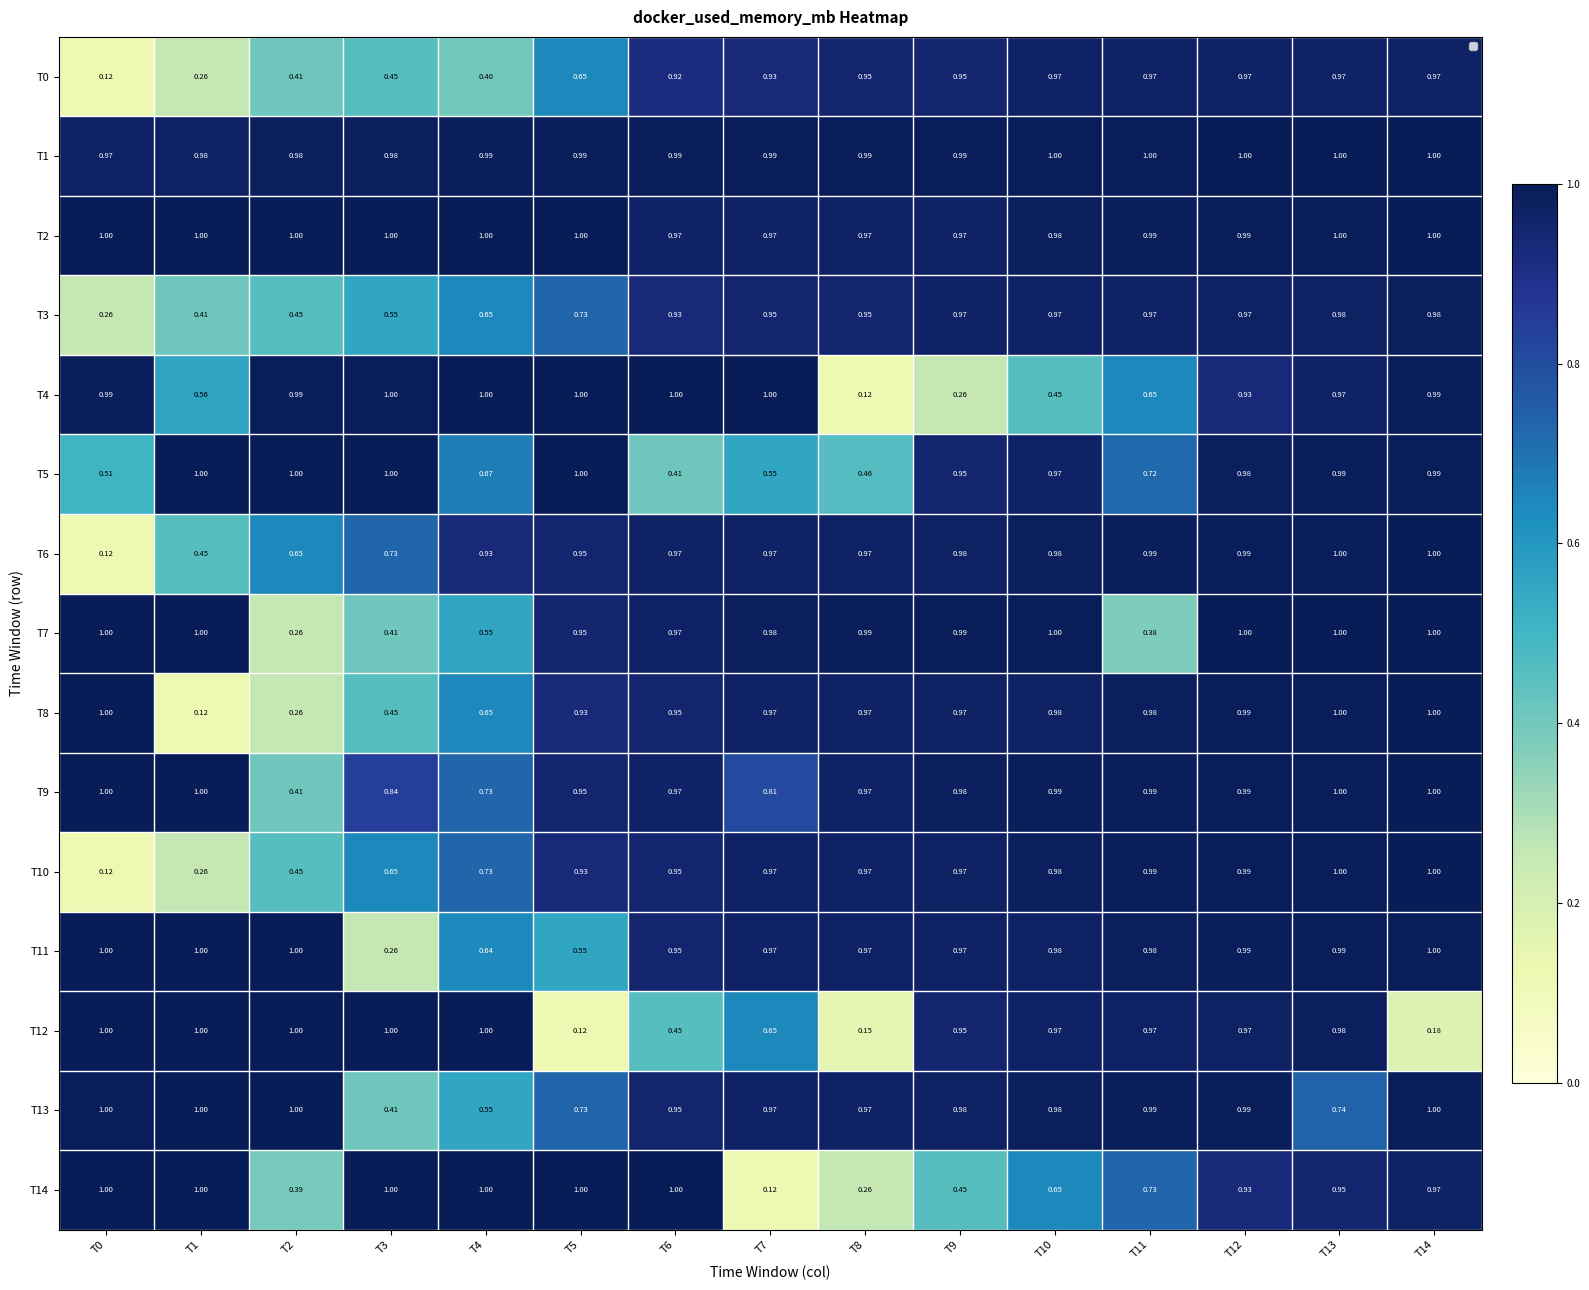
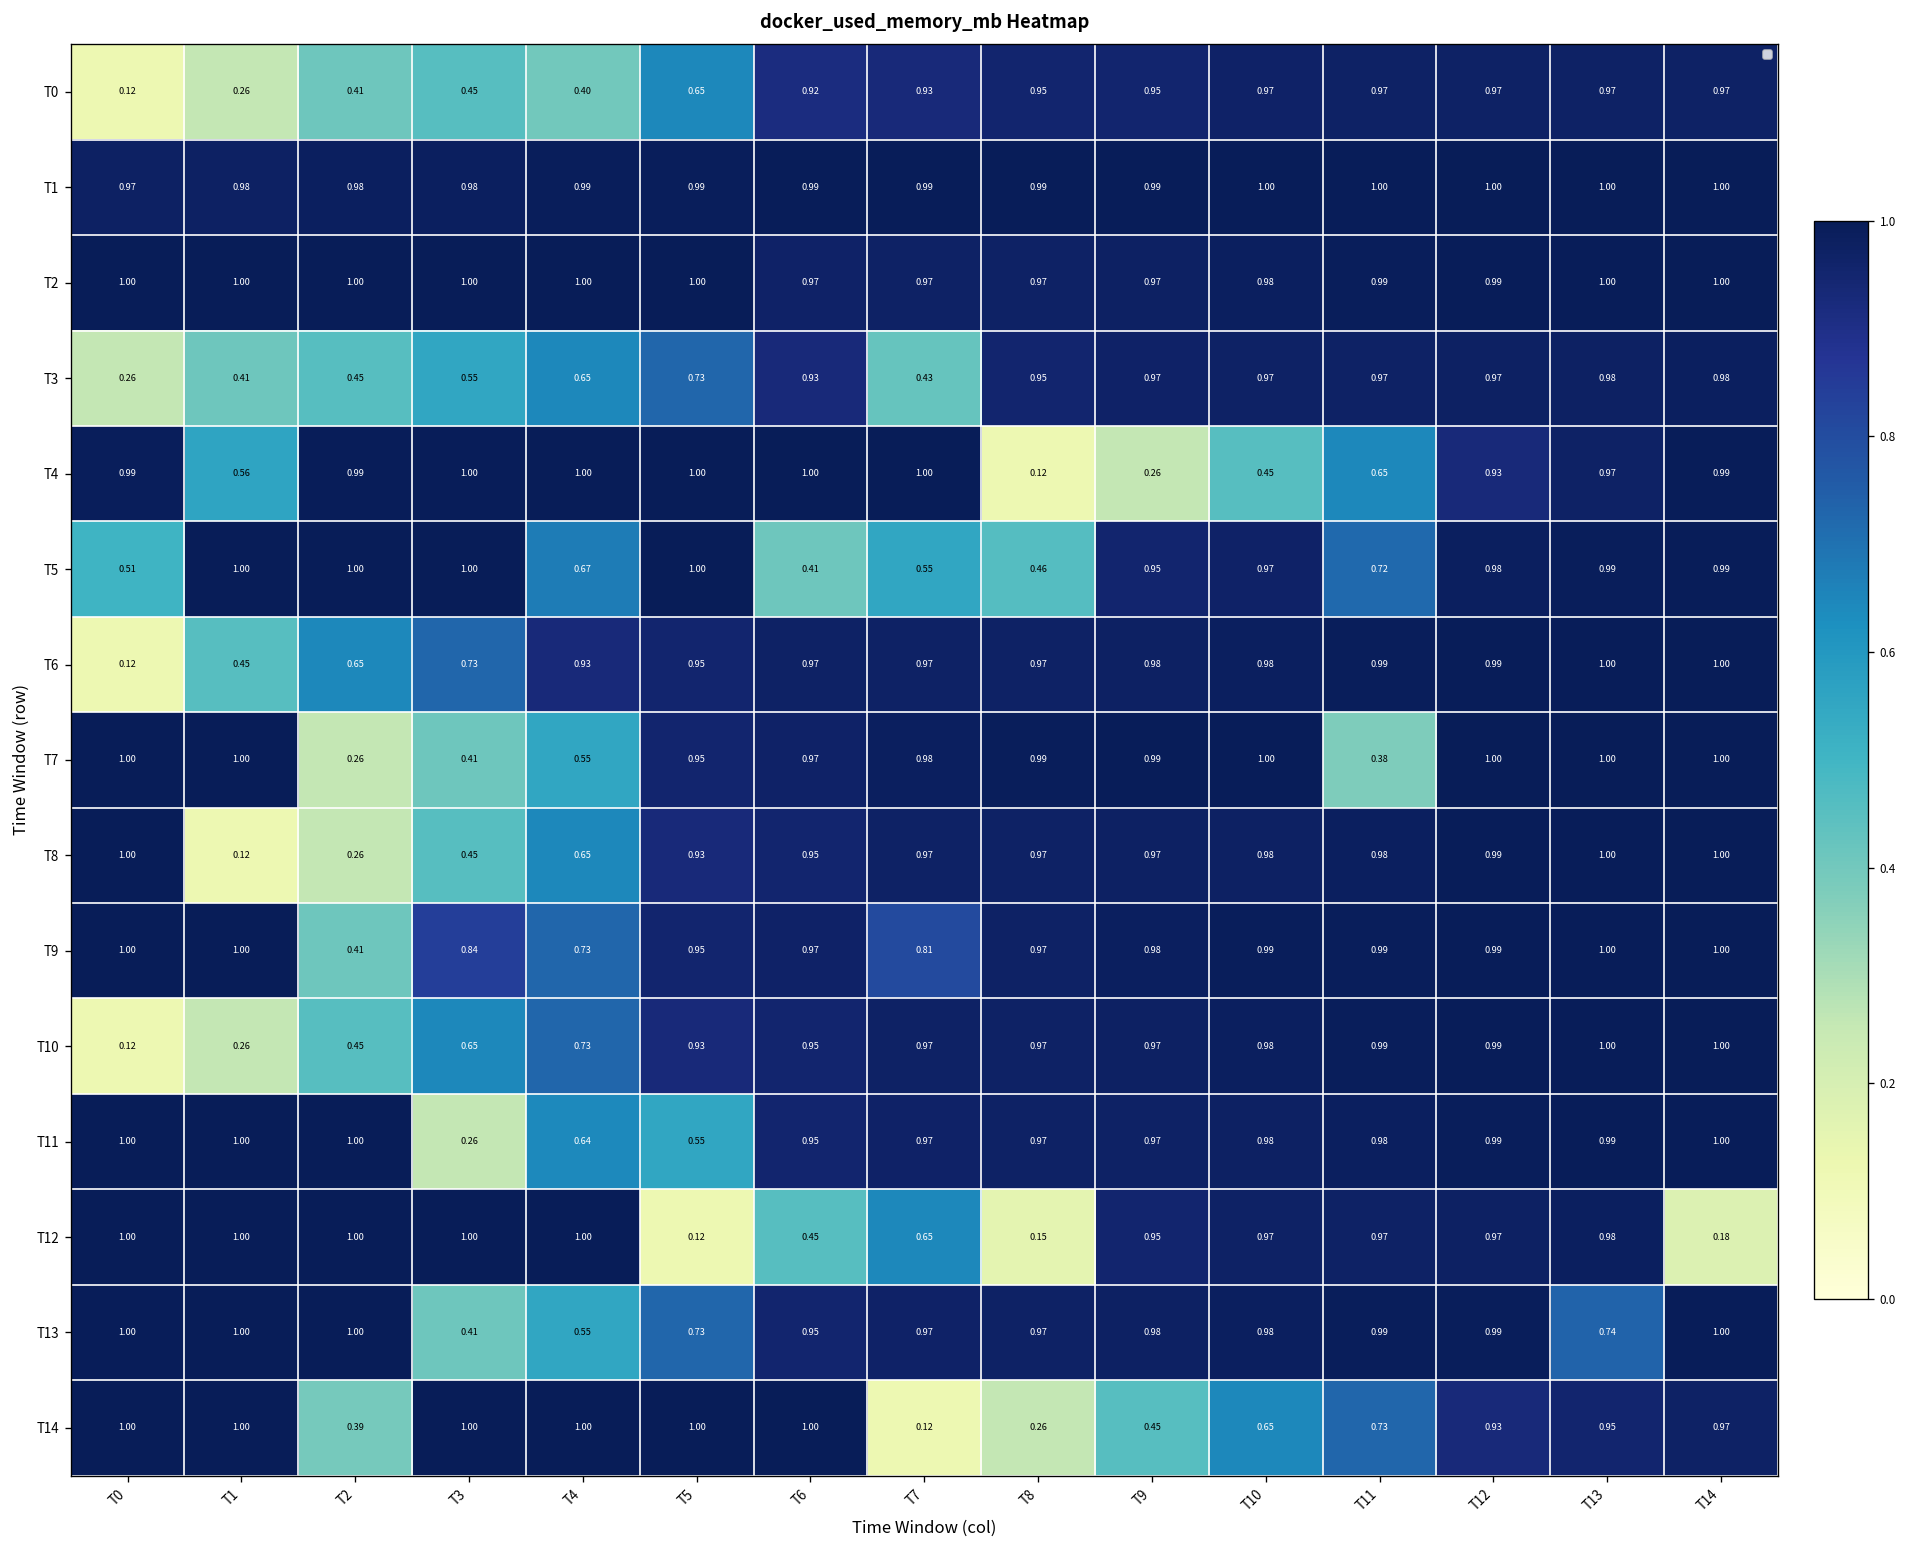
  {
    "T3": {
      "T0": 0.26,
      "T1": 0.41,
      "T2": 0.45,
      "T3": 0.55,
      "T4": 0.65,
      "T5": 0.73,
      "T6": 0.93,
-     "T7": 0.95,
+     "T7": 0.43,
      "T8": 0.95,
      "T9": 0.97,
      "T10": 0.97,
      "T11": 0.97,
      "T12": 0.97,
      "T13": 0.98,
      "T14": 0.98
    }
  }
